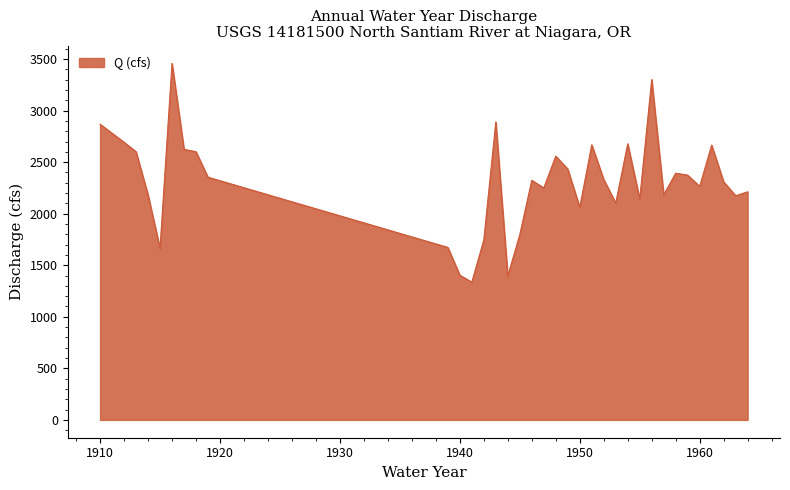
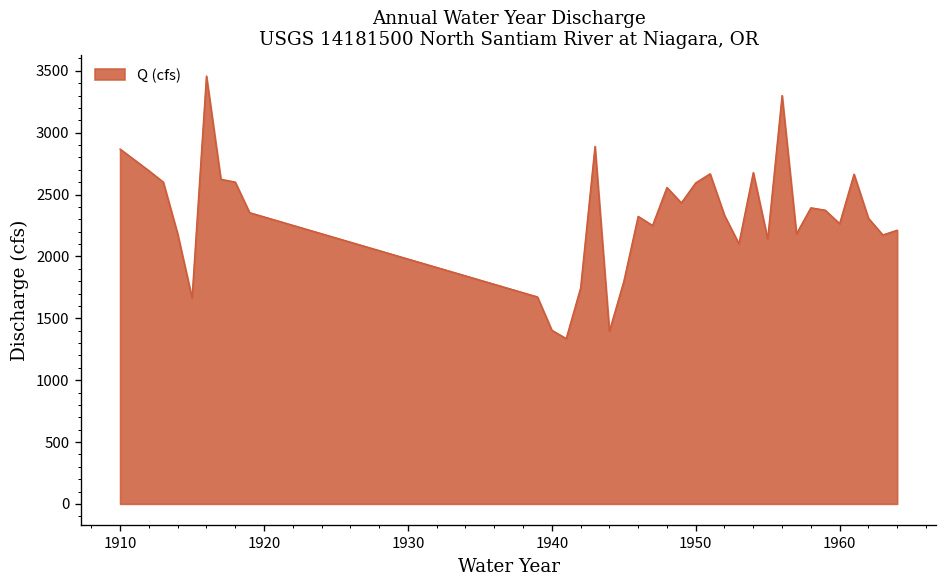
  {
    "1910": 2870,
    "1940": 1400,
-   "1950": 2060,
+   "1950": 2600,
    "1960": 2270
  }
